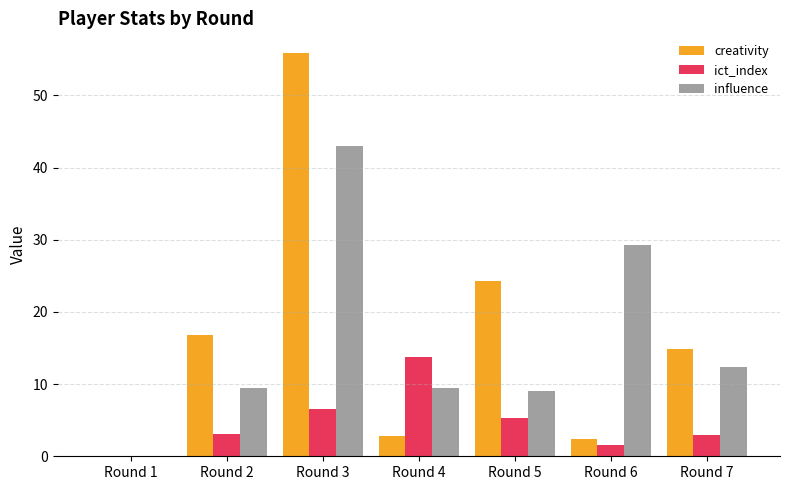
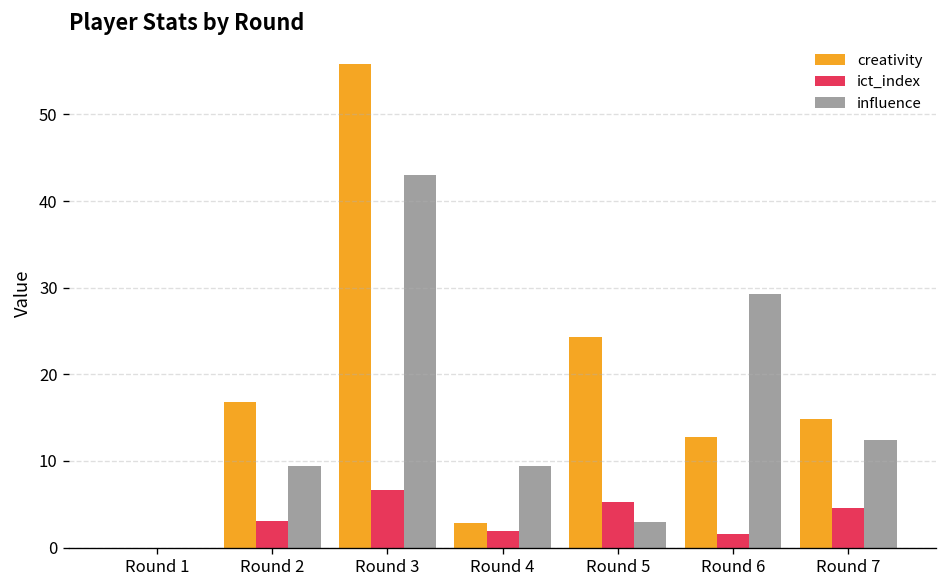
  {
    "creativity": {
      "Round 1": 0,
      "Round 2": 17,
      "Round 3": 56,
      "Round 4": 3,
      "Round 5": 24,
-     "Round 6": 2,
+     "Round 6": 13,
      "Round 7": 15
    },
    "ict_index": {
      "Round 1": 0,
      "Round 2": 3,
      "Round 3": 7,
-     "Round 4": 14,
+     "Round 4": 2,
      "Round 5": 5,
      "Round 6": 2,
-     "Round 7": 3
+     "Round 7": 5
    },
    "influence": {
      "Round 1": 0,
      "Round 2": 9,
      "Round 3": 43,
      "Round 4": 9,
-     "Round 5": 9,
+     "Round 5": 3,
      "Round 6": 29,
      "Round 7": 12
    }
  }
